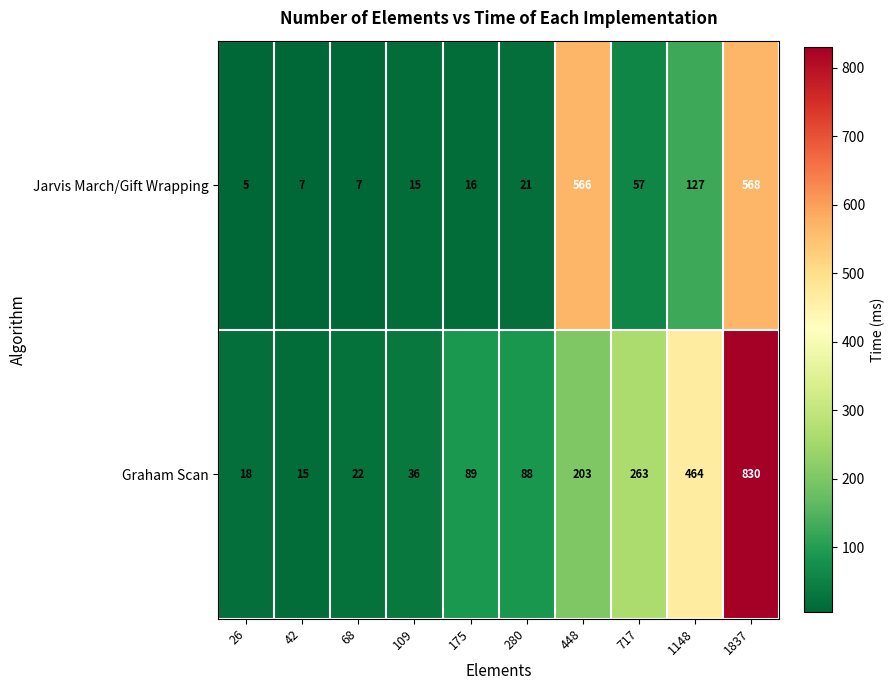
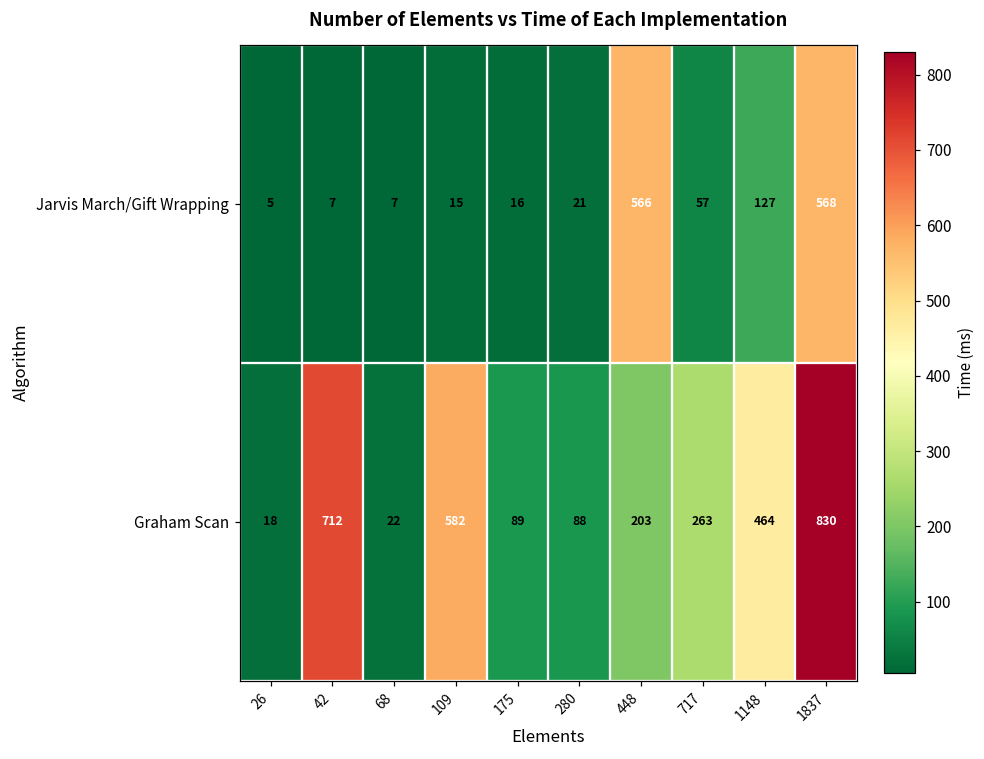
  {
    "Jarvis March/Gift Wrapping": {
      "26": 5,
      "42": 7,
      "68": 7,
      "109": 15,
      "175": 16,
      "280": 21,
      "448": 566,
      "717": 57,
      "1148": 127,
      "1837": 568
    },
    "Graham Scan": {
      "26": 18,
-     "42": 15,
+     "42": 712,
      "68": 22,
-     "109": 36,
+     "109": 582,
      "175": 89,
      "280": 88,
      "448": 203,
      "717": 263,
      "1148": 464,
      "1837": 830
    }
  }
